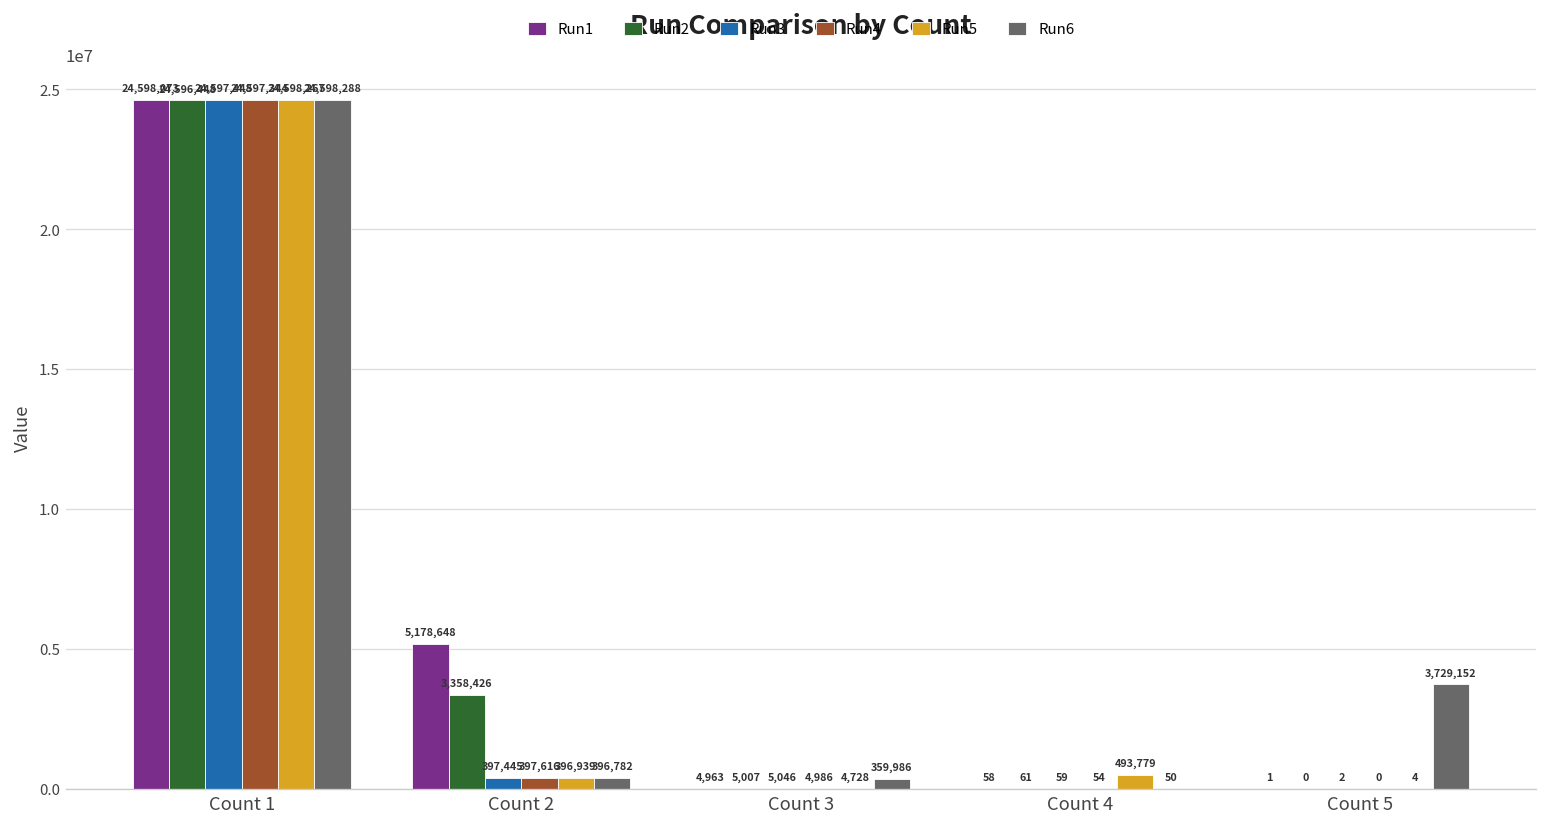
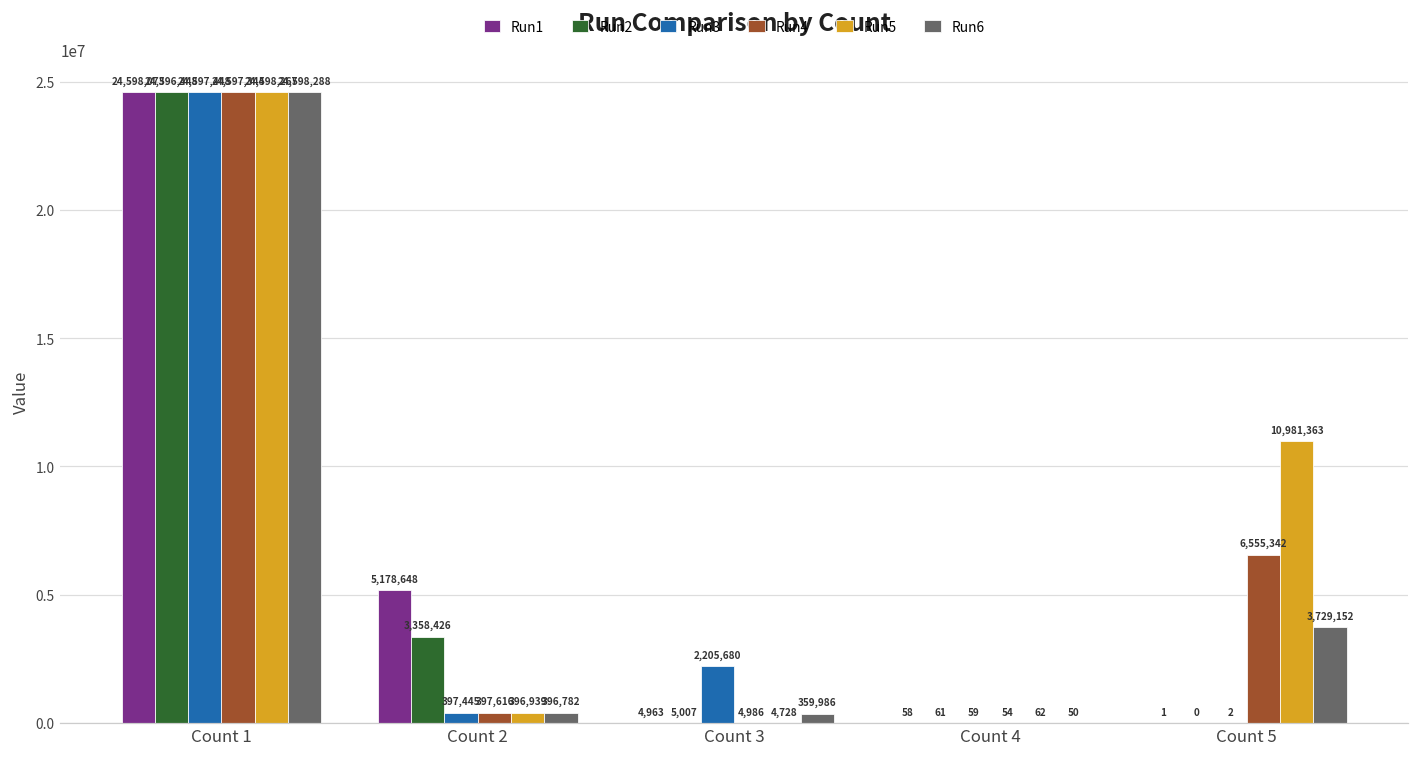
  {
    "Run1": {
      "Count 2": "5,178,648",
      "Count 3": "4,963",
      "Count 4": "58",
      "Count 5": "1"
    },
    "Run2": {
      "Count 2": "3,358,426",
      "Count 3": "5,007",
      "Count 4": "61",
      "Count 5": "0"
    },
    "Run3": {
      "Count 2": "397,445",
-     "Count 3": "5,046",
+     "Count 3": "2,205,680",
      "Count 4": "59",
      "Count 5": "2"
    },
    "Run4": {
      "Count 2": "397,616",
      "Count 3": "4,986",
      "Count 4": "54",
-     "Count 5": "0"
+     "Count 5": "6,555,342"
    },
    "Run5": {
      "Count 2": "396,939",
      "Count 3": "4,728",
-     "Count 4": "493,779",
-     "Count 5": "4"
+     "Count 4": "62",
+     "Count 5": "10,981,363"
    },
    "Run6": {
      "Count 2": "396,782",
      "Count 3": "359,986",
      "Count 4": "50",
      "Count 5": "3,729,152"
    }
  }
